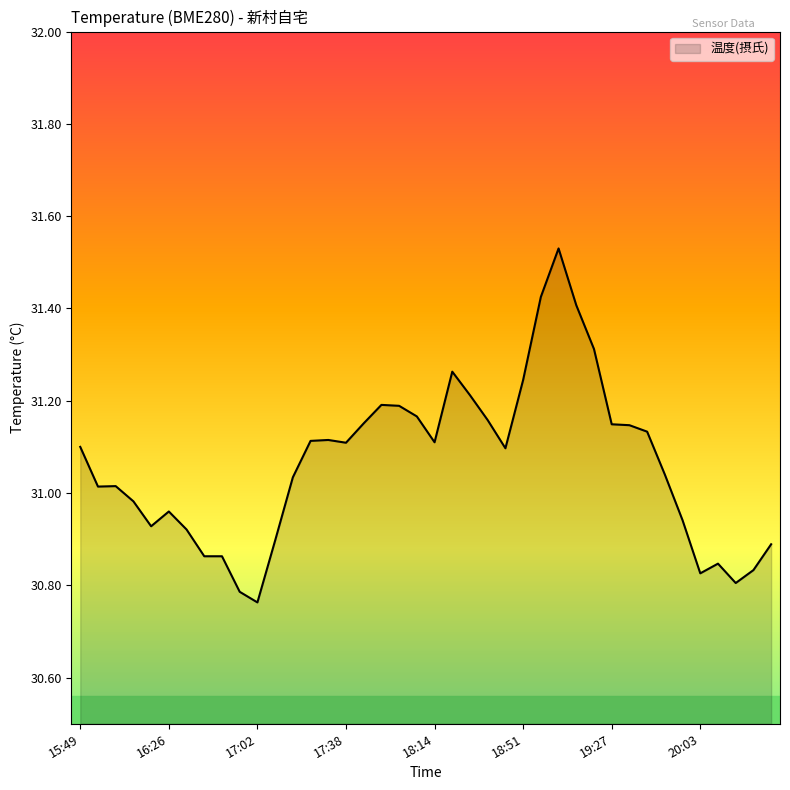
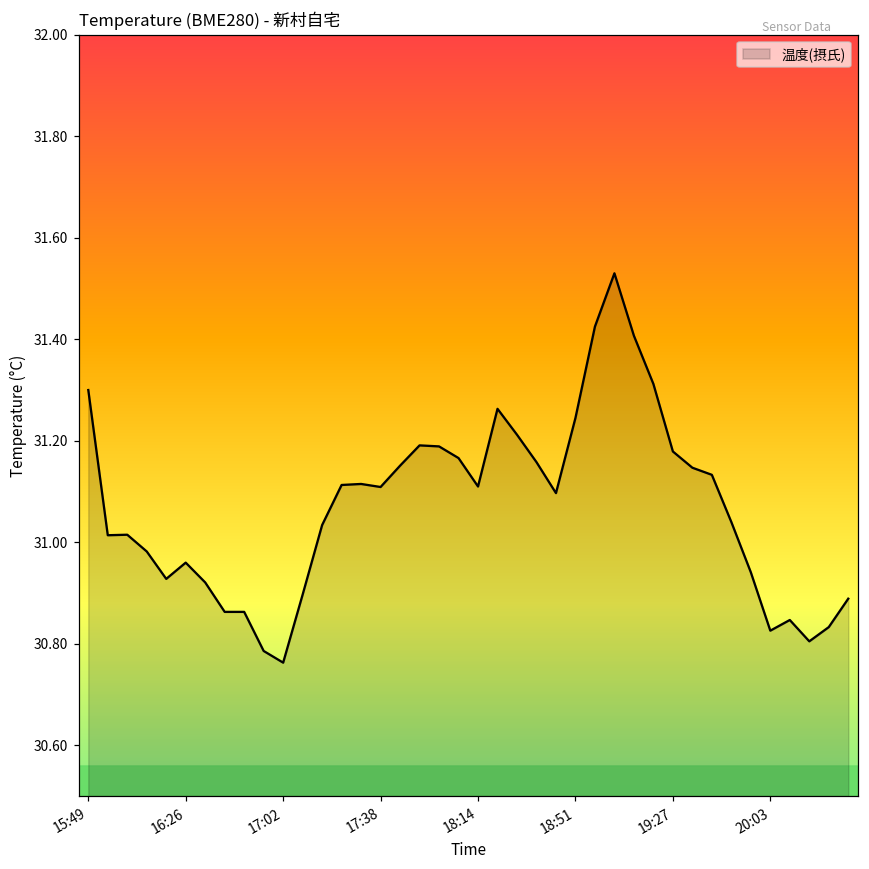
  {
-   "15:49": 31.1,
+   "15:49": 31.3,
    "16:26": 30.96,
    "17:02": 30.76,
    "17:38": 31.11,
    "18:14": 31.11,
    "18:51": 31.25,
-   "19:27": 31.15,
+   "19:27": 31.18,
    "20:03": 30.83
  }
